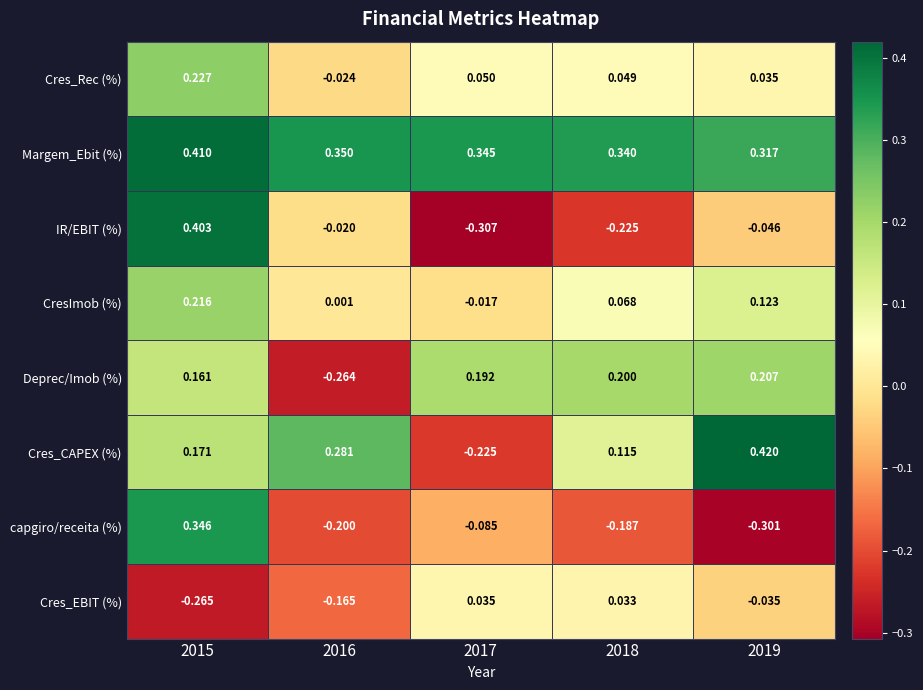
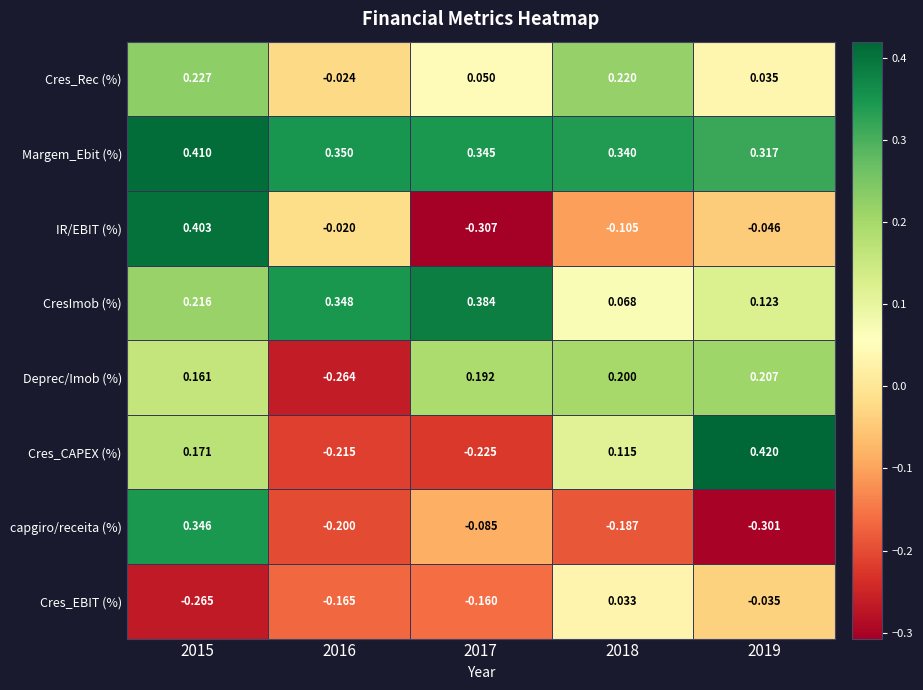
  {
    "Cres_Rec (%)": {
      "2015": 0.227,
      "2016": -0.024,
      "2017": 0.050,
-     "2018": 0.049,
+     "2018": 0.220,
      "2019": 0.035
    },
    "Margem_Ebit (%)": {
      "2015": 0.410,
      "2016": 0.350,
      "2017": 0.345,
      "2018": 0.340,
      "2019": 0.317
    },
    "IR/EBIT (%)": {
      "2015": 0.403,
      "2016": -0.020,
      "2017": -0.307,
-     "2018": -0.225,
+     "2018": -0.105,
      "2019": -0.046
    },
    "CresImob (%)": {
      "2015": 0.216,
-     "2016": 0.001,
-     "2017": -0.017,
+     "2016": 0.348,
+     "2017": 0.384,
      "2018": 0.068,
      "2019": 0.123
    },
    "Deprec/Imob (%)": {
      "2015": 0.161,
      "2016": -0.264,
      "2017": 0.192,
      "2018": 0.200,
      "2019": 0.207
    },
    "Cres_CAPEX (%)": {
      "2015": 0.171,
-     "2016": 0.281,
+     "2016": -0.215,
      "2017": -0.225,
      "2018": 0.115,
      "2019": 0.420
    },
    "capgiro/receita (%)": {
      "2015": 0.346,
      "2016": -0.200,
      "2017": -0.085,
      "2018": -0.187,
      "2019": -0.301
    },
    "Cres_EBIT (%)": {
      "2015": -0.265,
      "2016": -0.165,
-     "2017": 0.035,
+     "2017": -0.160,
      "2018": 0.033,
      "2019": -0.035
    }
  }
